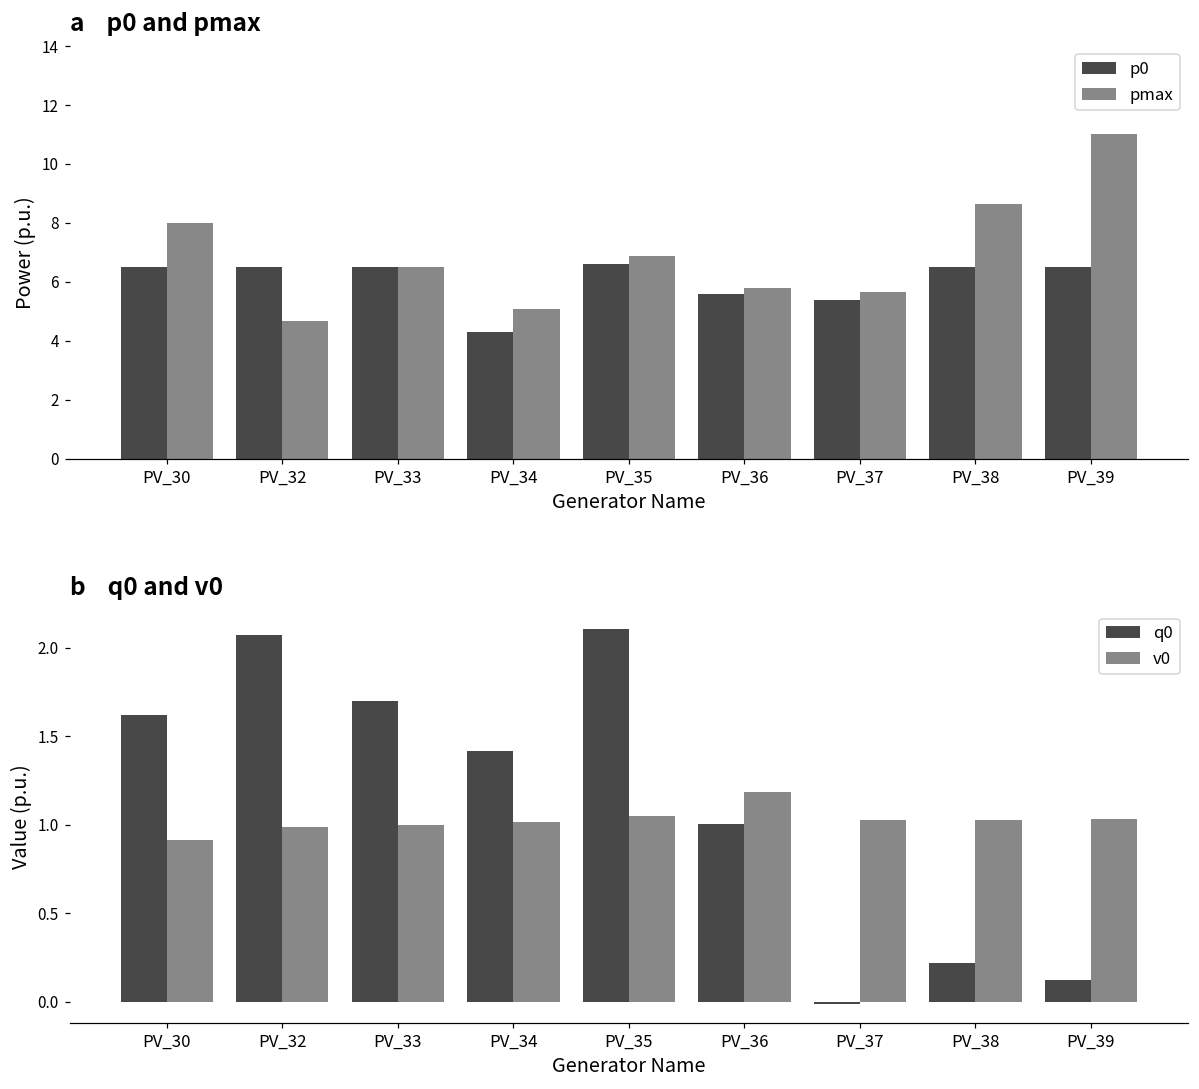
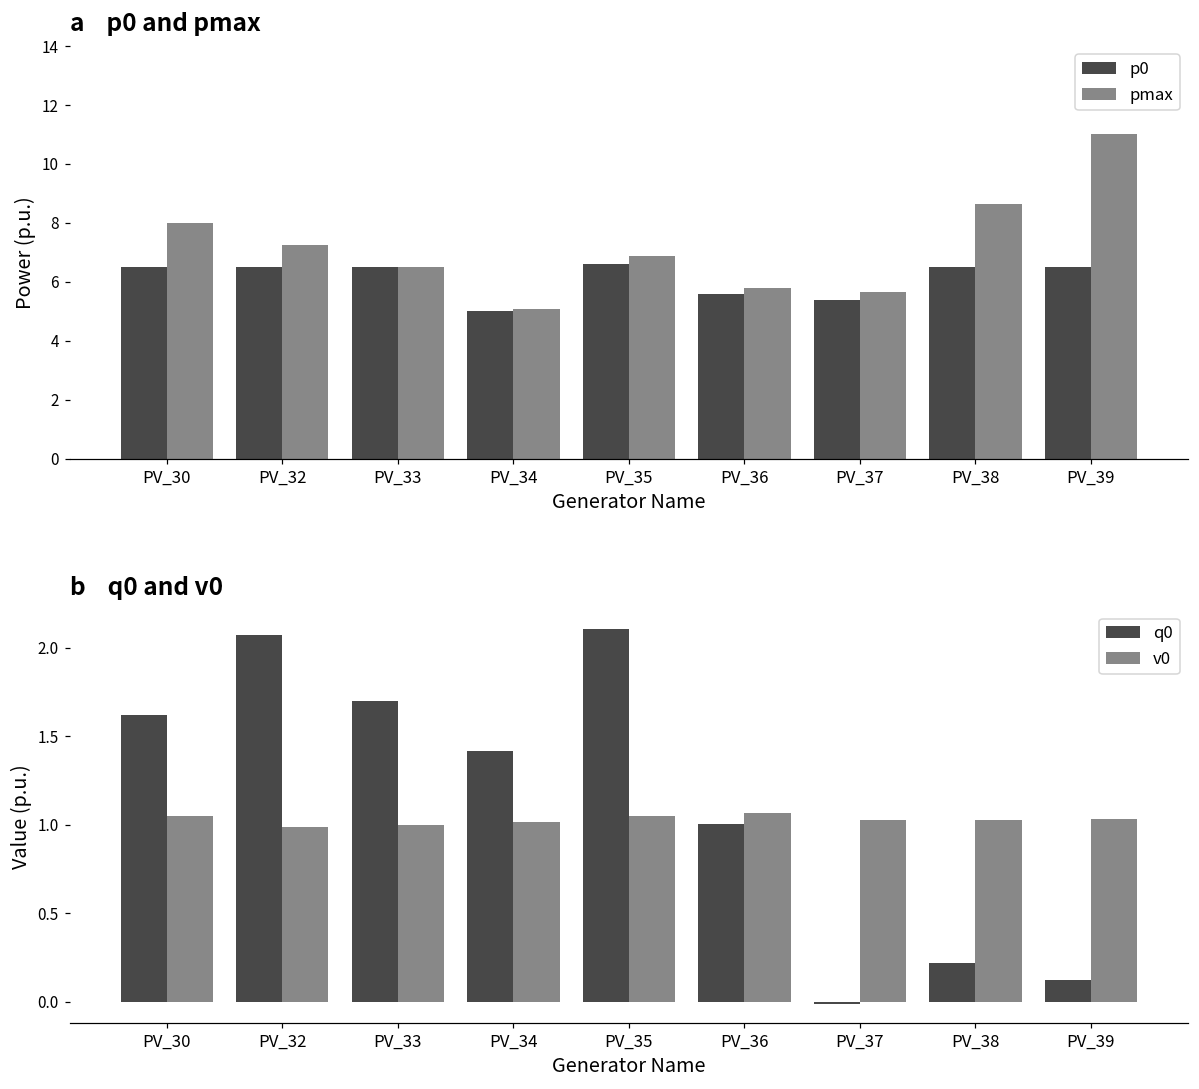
  {
    "a p0 and pmax": {
      "p0": {
        "PV_30": 6.5,
        "PV_32": 6.5,
        "PV_33": 6.5,
-       "PV_34": 4.3,
+       "PV_34": 5.0,
        "PV_35": 6.6,
        "PV_36": 5.6,
        "PV_37": 5.4,
        "PV_38": 6.5,
        "PV_39": 6.5
      },
      "pmax": {
        "PV_30": 8.0,
-       "PV_32": 4.7,
+       "PV_32": 7.3,
        "PV_33": 6.5,
        "PV_34": 5.1,
        "PV_35": 6.9,
        "PV_36": 5.8,
        "PV_37": 5.6,
        "PV_38": 8.7,
        "PV_39": 11.0
      }
    },
    "b q0 and v0": {
      "q0": {
        "PV_30": 1.62,
        "PV_32": 2.07,
        "PV_33": 1.70,
        "PV_34": 1.42,
        "PV_35": 2.11,
        "PV_36": 1.00,
        "PV_38": 0.22,
        "PV_39": 0.12
      },
      "v0": {
-       "PV_30": 0.91,
+       "PV_30": 1.05,
        "PV_32": 0.98,
        "PV_33": 1.00,
        "PV_34": 1.01,
        "PV_35": 1.05,
-       "PV_36": 1.19,
+       "PV_36": 1.06,
        "PV_37": 1.03,
        "PV_38": 1.03,
        "PV_39": 1.03
      }
    }
  }
